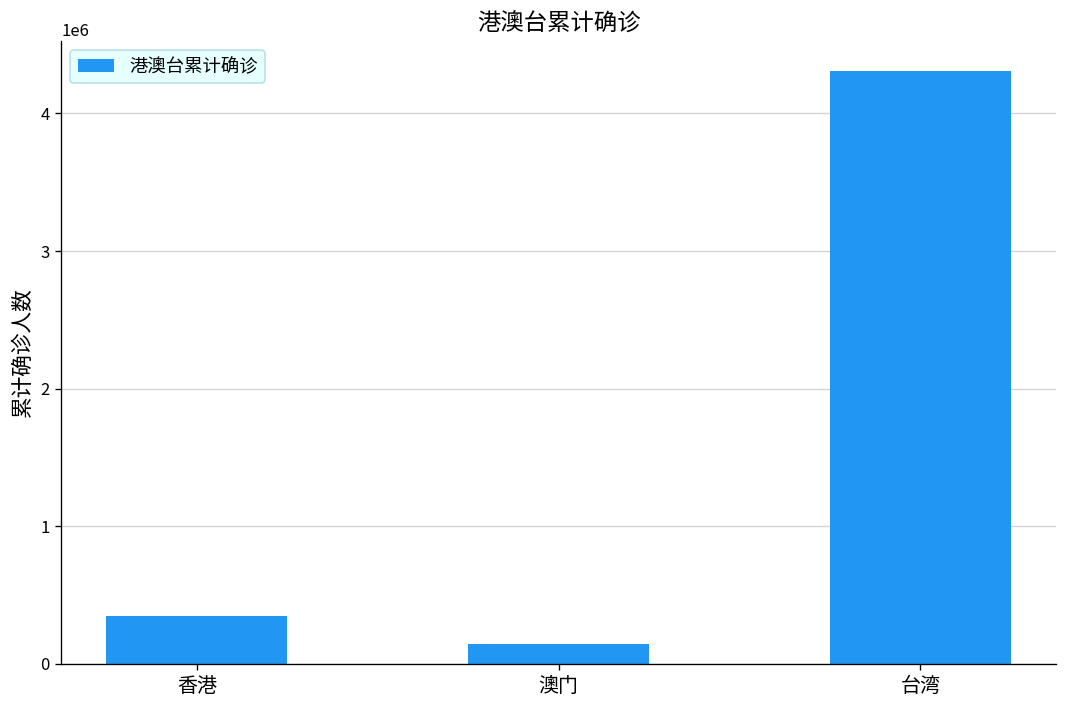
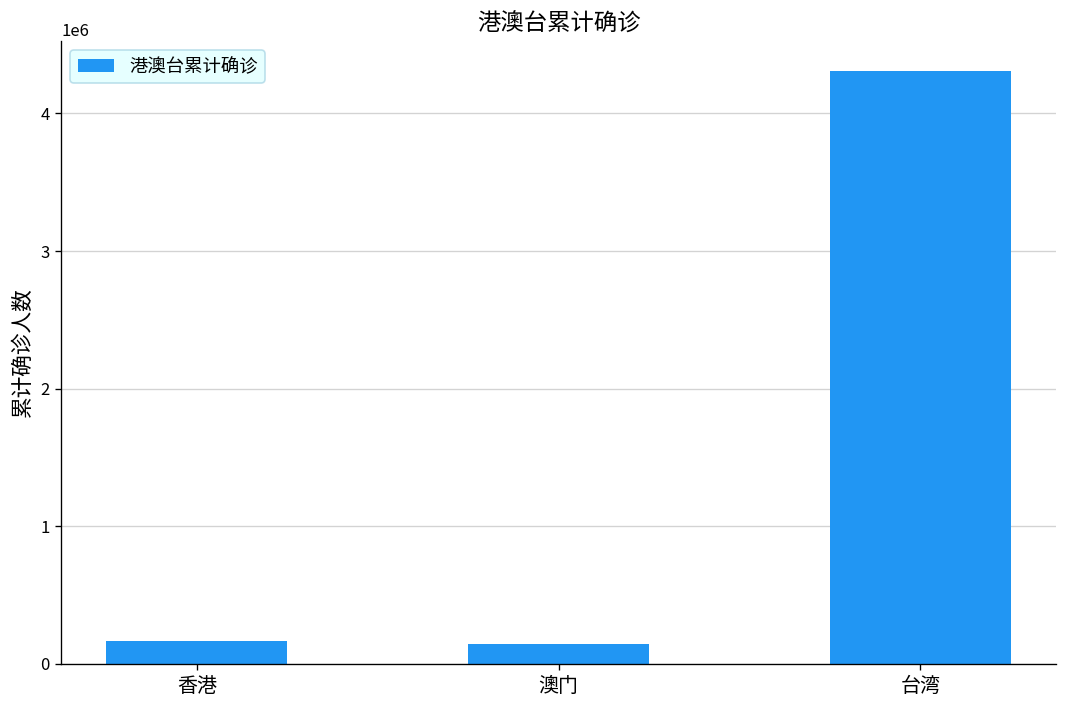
  {
-   "香港": 350000,
+   "香港": 170000,
    "澳门": 140000,
    "台湾": 4310000
  }
